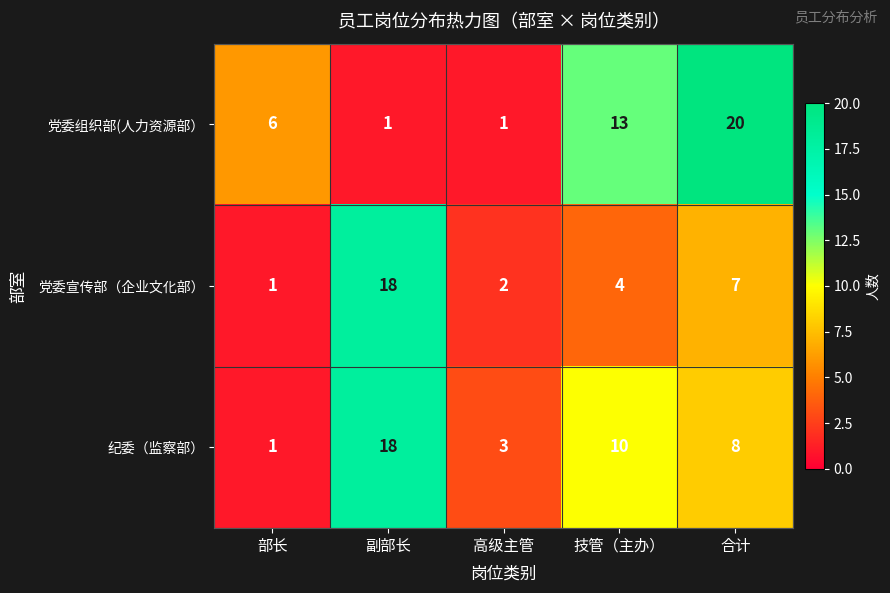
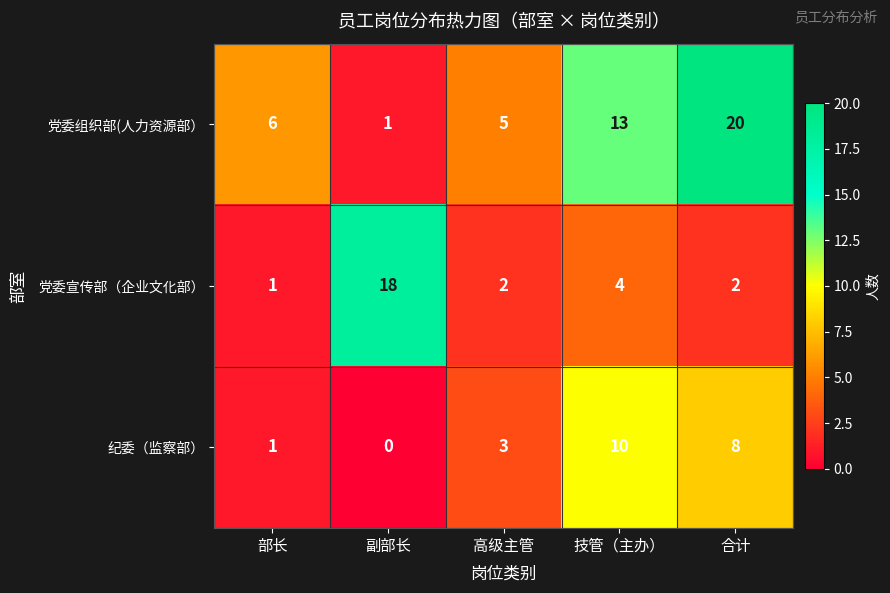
  {
    "党委组织部(人力资源部）": {
      "部长": 6,
      "副部长": 1,
-     "高级主管": 1,
+     "高级主管": 5,
      "技管（主办）": 13,
      "合计": 20
    },
    "党委宣传部（企业文化部）": {
      "部长": 1,
      "副部长": 18,
      "高级主管": 2,
      "技管（主办）": 4,
-     "合计": 7
+     "合计": 2
    },
    "纪委（监察部）": {
      "部长": 1,
-     "副部长": 18,
+     "副部长": 0,
      "高级主管": 3,
      "技管（主办）": 10,
      "合计": 8
    }
  }
